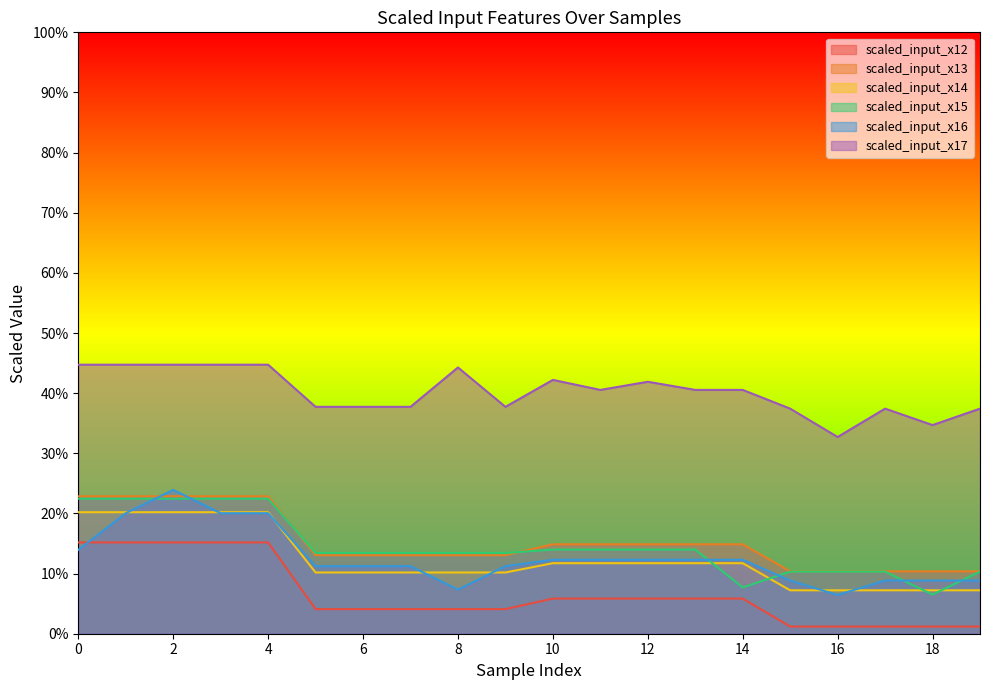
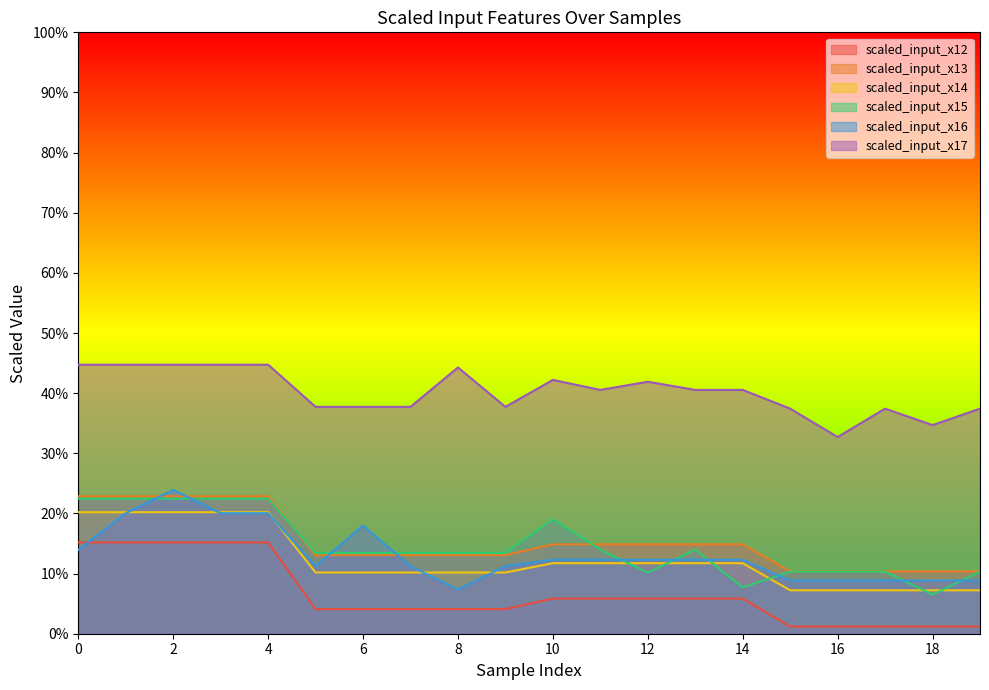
  {
    "scaled_input_x15": {
-     "10": "14%",
-     "12": "14%",
+     "10": "19%",
+     "12": "10%",
      "14": "8%",
      "18": "7%"
    },
    "scaled_input_x16": {
      "0": "14%",
      "2": "24%",
-     "6": "11%",
+     "6": "18%",
      "8": "7%",
      "10": "12%",
      "12": "12%",
      "14": "12%",
-     "16": "6%",
+     "16": "9%",
      "18": "9%"
    },
    "scaled_input_x17": {
      "0": "45%",
      "2": "45%",
      "4": "45%",
      "6": "38%",
      "8": "44%",
      "10": "42%",
      "12": "42%",
      "14": "41%",
      "16": "33%",
      "18": "35%"
    }
  }
